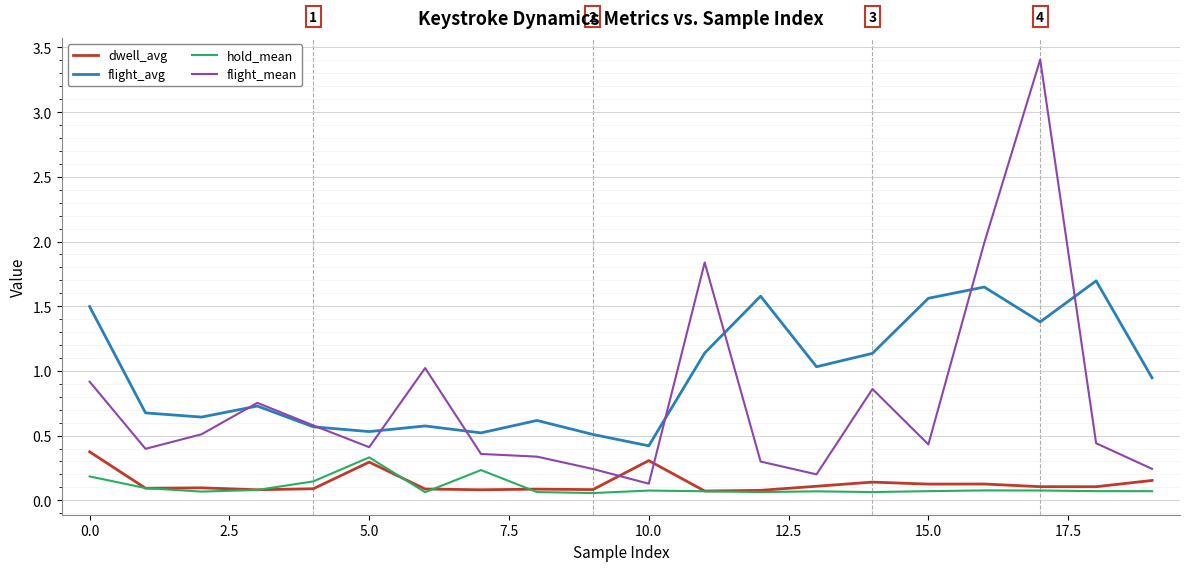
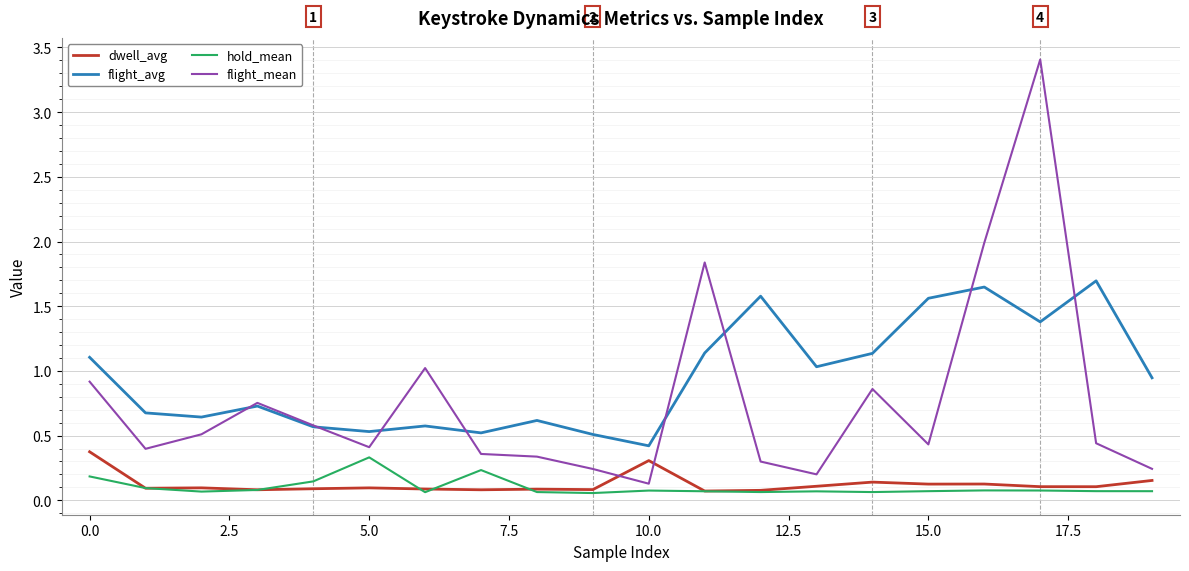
  {
    "dwell_avg": {
      "0.0": 0.37,
-     "5.0": 0.30,
+     "5.0": 0.10,
      "10.0": 0.31,
      "15.0": 0.13
    },
    "flight_avg": {
-     "0.0": 1.50,
+     "0.0": 1.11,
      "5.0": 0.53,
      "10.0": 0.42,
      "15.0": 1.56
    },
    "hold_mean": {
      "0.0": 0.18,
      "5.0": 0.33,
      "10.0": 0.08,
      "15.0": 0.07
    },
    "flight_mean": {
      "0.0": 0.92,
      "5.0": 0.41,
      "10.0": 0.13,
      "15.0": 0.43
    }
  }
